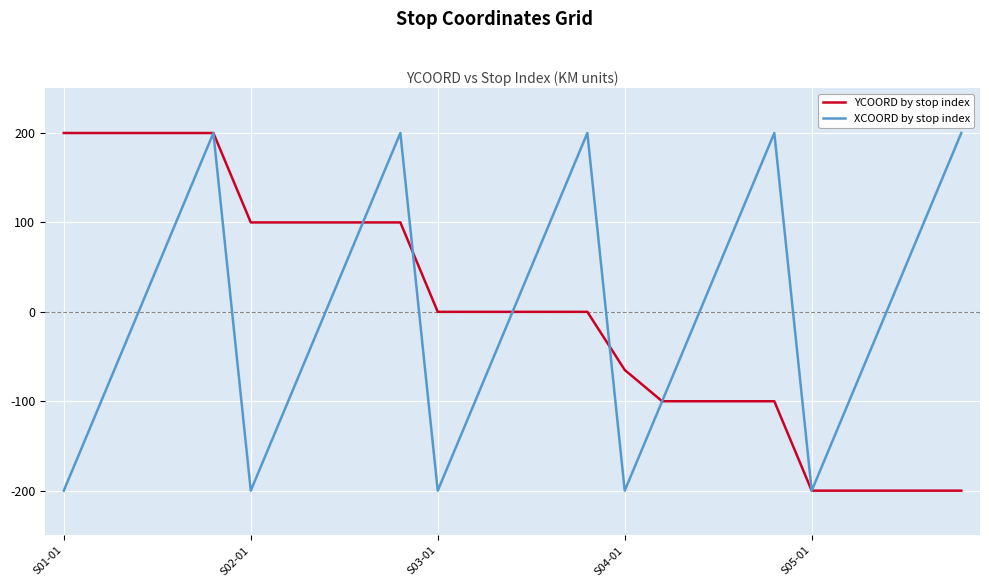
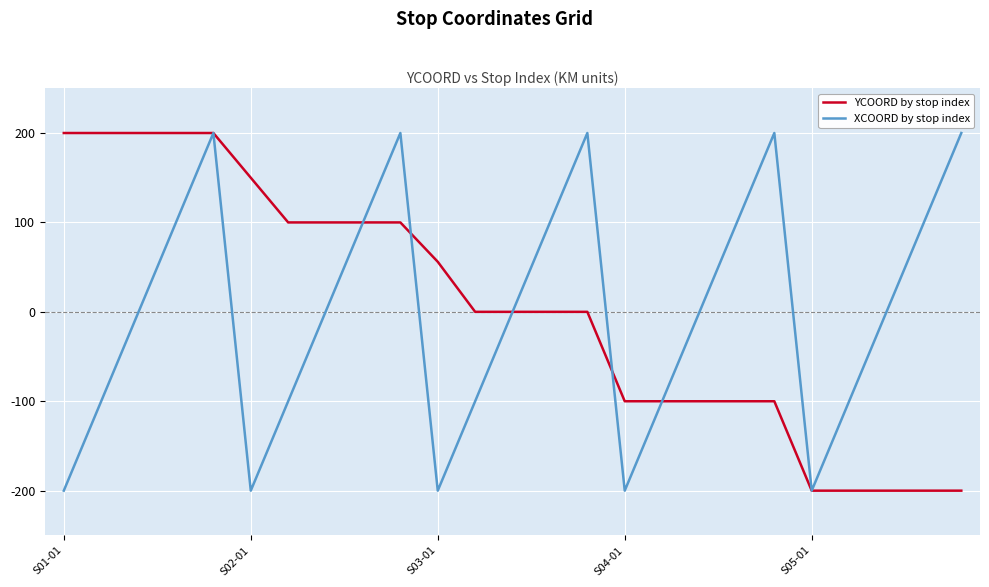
  {
    "YCOORD by stop index": {
      "S01-01": 200,
-     "S02-01": 100,
-     "S03-01": 0,
-     "S04-01": -70
+     "S02-01": 150,
+     "S03-01": 60,
+     "S04-01": -100
    },
    "XCOORD by stop index": {
      "S01-01": -200,
      "S02-01": -200,
      "S03-01": -200,
      "S04-01": -200
    }
  }
